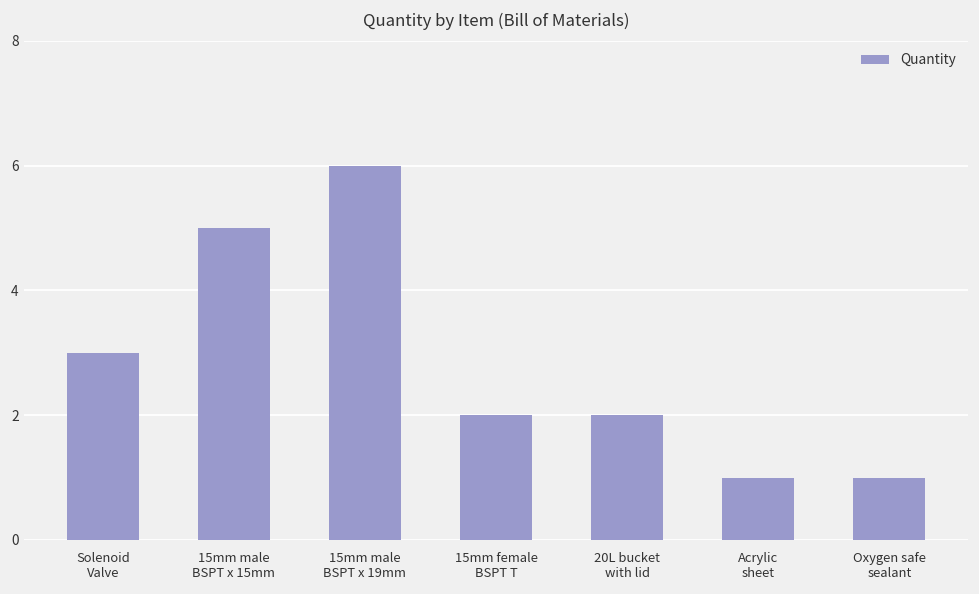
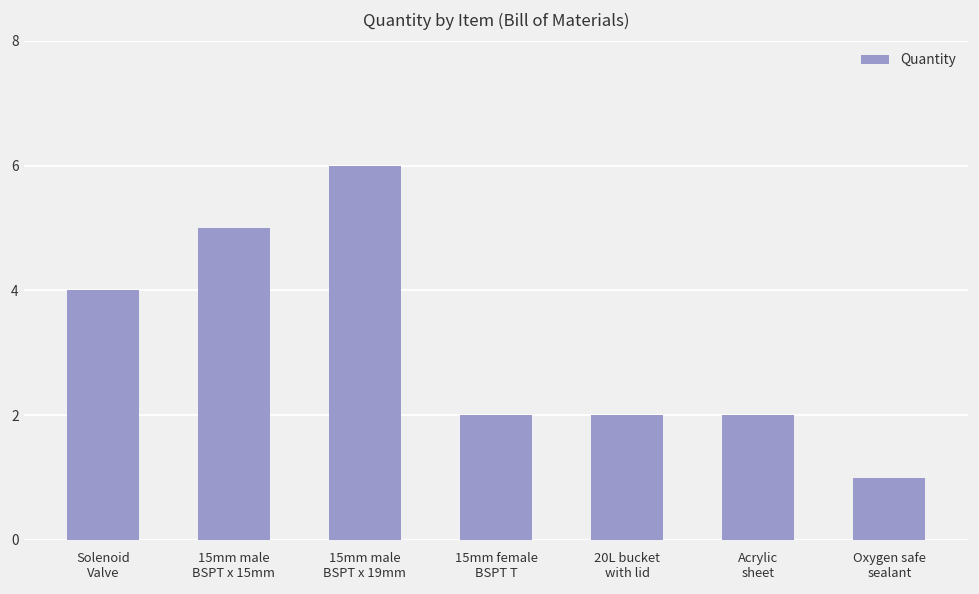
  {
-   "Solenoid Valve": 3,
+   "Solenoid Valve": 4,
    "15mm male BSPT x 15mm": 5,
    "15mm male BSPT x 19mm": 6,
    "15mm female BSPT T": 2,
    "20L bucket with lid": 2,
-   "Acrylic sheet": 1,
+   "Acrylic sheet": 2,
    "Oxygen safe sealant": 1
  }
